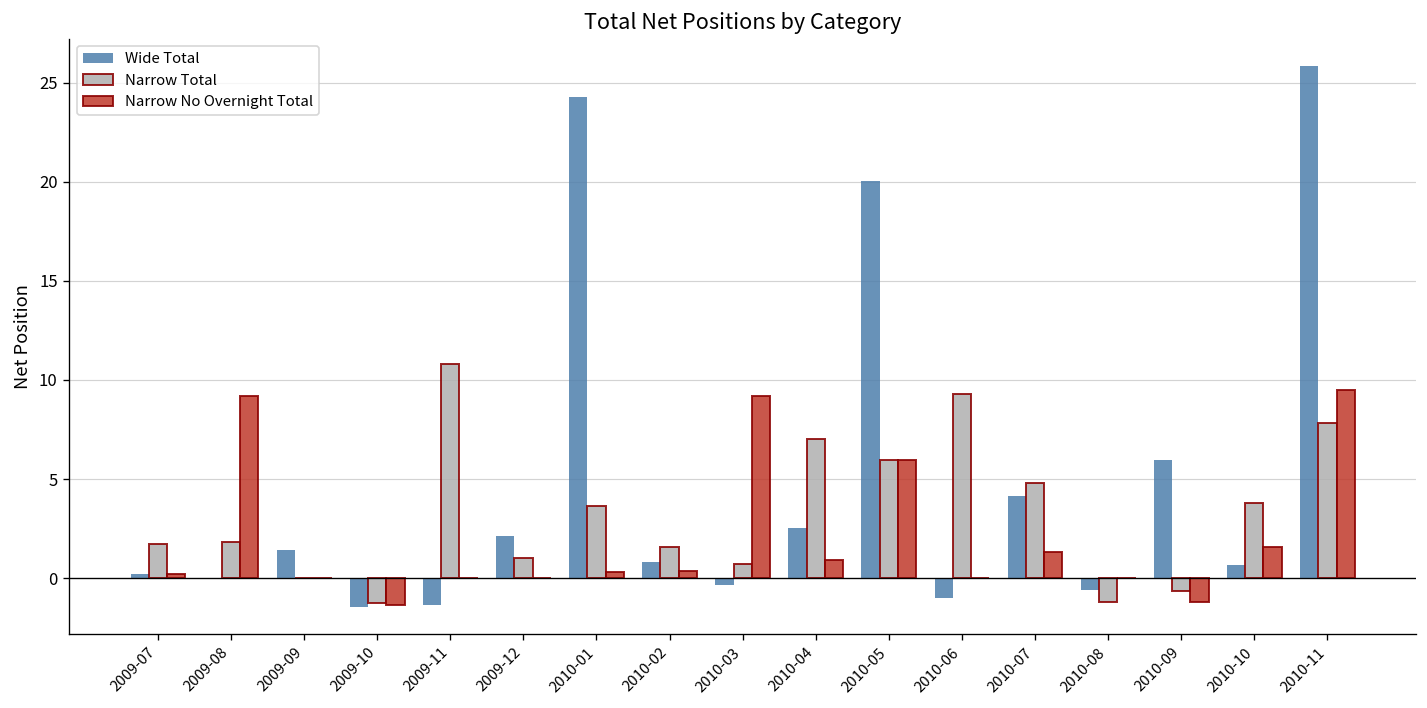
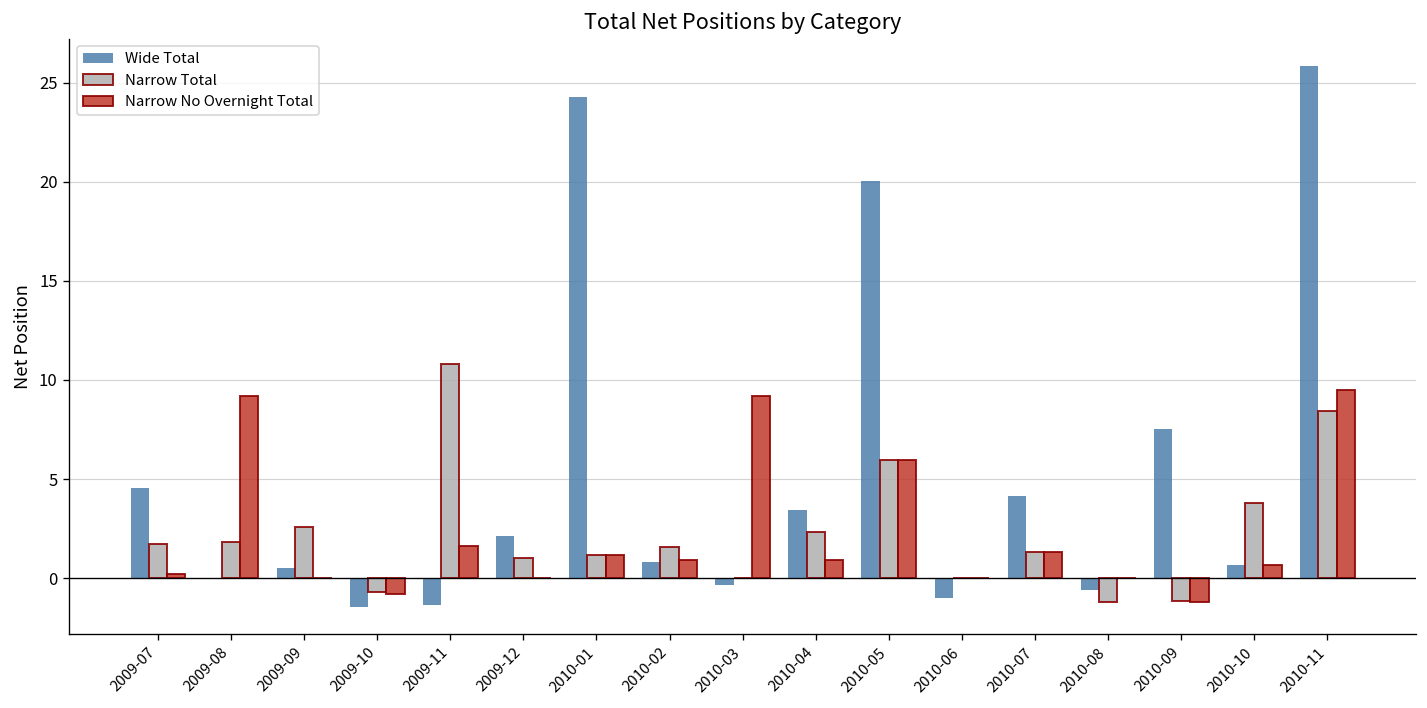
  {
    "Wide Total": {
-     "2009-07": 0.2,
+     "2009-07": 4.5,
      "2009-08": 0.0,
-     "2009-09": 1.4,
+     "2009-09": 0.5,
      "2009-10": -1.5,
      "2009-11": -1.3,
      "2009-12": 2.2,
      "2010-01": 24.3,
      "2010-02": 0.8,
      "2010-03": -0.4,
-     "2010-04": 2.5,
+     "2010-04": 3.5,
      "2010-05": 20.0,
      "2010-06": -1.0,
      "2010-07": 4.1,
      "2010-08": -0.6,
-     "2010-09": 6.0,
+     "2010-09": 7.5,
      "2010-10": 0.7,
      "2010-11": 25.9
    },
    "Narrow Total": {
      "2009-07": 1.7,
      "2009-08": 1.8,
-     "2009-09": 0.0,
-     "2009-10": -1.3,
+     "2009-09": 2.6,
+     "2009-10": -0.7,
      "2009-11": 10.8,
      "2009-12": 1.0,
-     "2010-01": 3.7,
+     "2010-01": 1.2,
      "2010-02": 1.6,
-     "2010-03": 0.7,
-     "2010-04": 7.0,
+     "2010-03": 0.0,
+     "2010-04": 2.4,
      "2010-05": 6.0,
-     "2010-06": 9.3,
-     "2010-07": 4.8,
+     "2010-06": 0.0,
+     "2010-07": 1.3,
      "2010-08": -1.2,
-     "2010-09": -0.7,
+     "2010-09": -1.1,
      "2010-10": 3.8,
-     "2010-11": 7.8
+     "2010-11": 8.4
    },
    "Narrow No Overnight Total": {
      "2009-07": 0.2,
      "2009-08": 9.2,
      "2009-09": 0.0,
-     "2009-10": -1.3,
-     "2009-11": 0.0,
+     "2009-10": -0.8,
+     "2009-11": 1.6,
      "2009-12": 0.0,
-     "2010-01": 0.3,
-     "2010-02": 0.4,
+     "2010-01": 1.2,
+     "2010-02": 0.9,
      "2010-03": 9.2,
      "2010-04": 0.9,
      "2010-05": 6.0,
      "2010-06": 0.0,
      "2010-07": 1.3,
      "2010-08": 0.0,
      "2010-09": -1.2,
-     "2010-10": 1.6,
+     "2010-10": 0.7,
      "2010-11": 9.5
    }
  }
